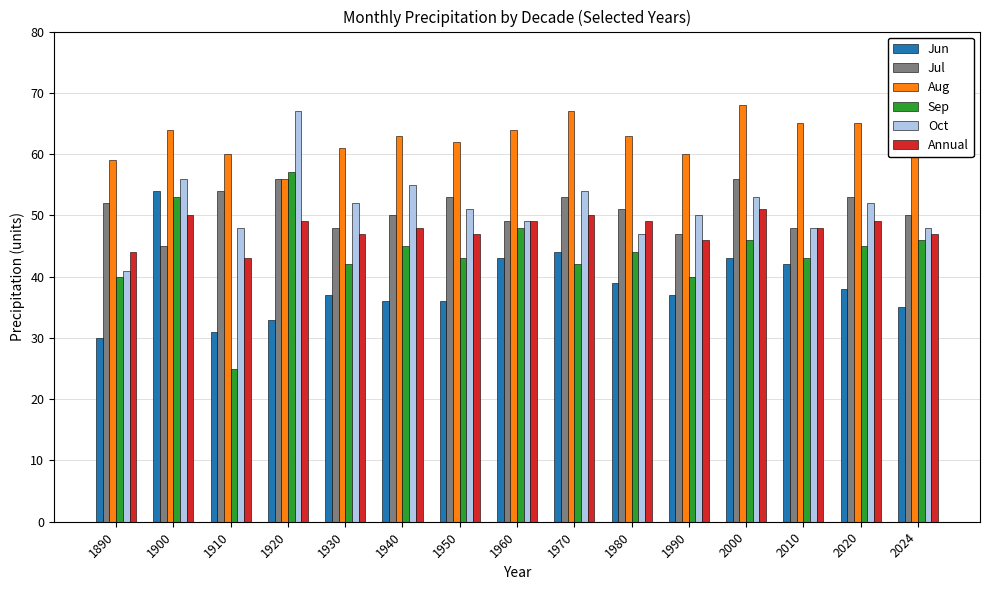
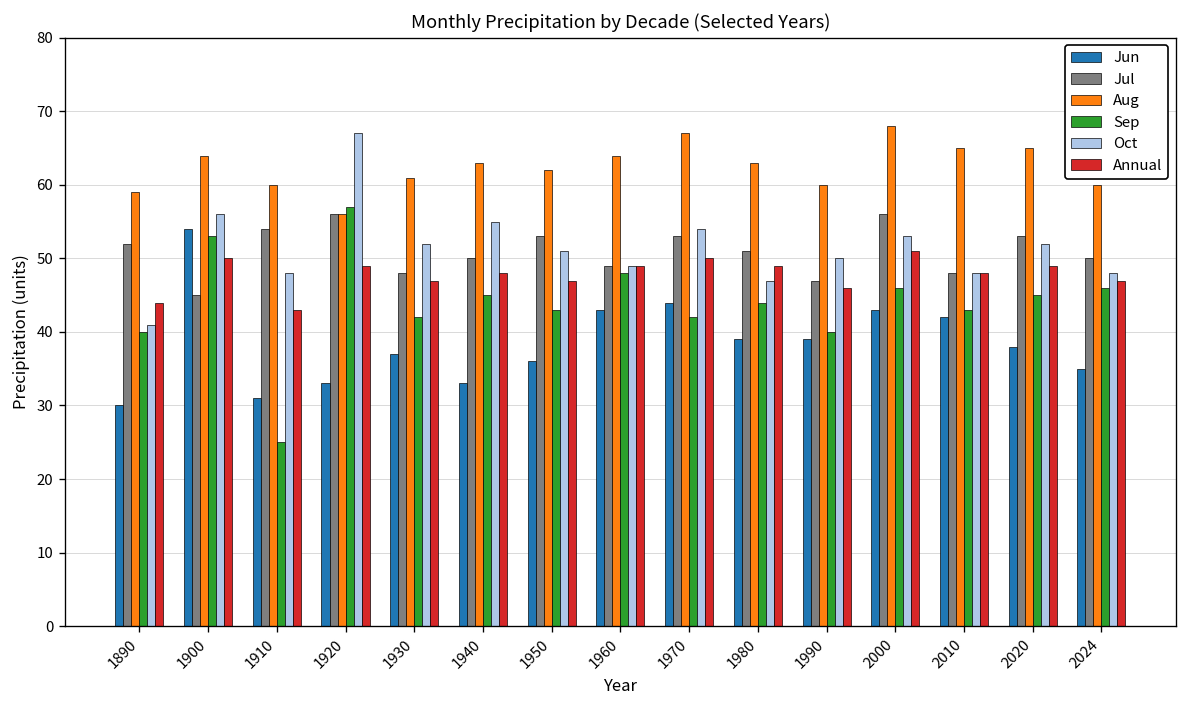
  {
    "Jun": {
      "1890": 30,
      "1900": 54,
      "1910": 31,
      "1920": 33,
      "1930": 37,
-     "1940": 36,
+     "1940": 33,
      "1950": 36,
      "1960": 43,
      "1970": 44,
      "1980": 39,
-     "1990": 37,
+     "1990": 39,
      "2000": 43,
      "2010": 42,
      "2020": 38,
      "2024": 35
    },
    "Jul": {
      "1890": 52,
      "1900": 45,
      "1910": 54,
      "1920": 56,
      "1930": 48,
      "1940": 50,
      "1950": 53,
      "1960": 49,
      "1970": 53,
      "1980": 51,
      "1990": 47,
      "2000": 56,
      "2010": 48,
      "2020": 53,
      "2024": 50
    },
    "Aug": {
      "1890": 59,
      "1900": 64,
      "1910": 60,
      "1920": 56,
      "1930": 61,
      "1940": 63,
      "1950": 62,
      "1960": 64,
      "1970": 67,
      "1980": 63,
      "1990": 60,
      "2000": 68,
      "2010": 65,
      "2020": 65
    },
    "Sep": {
      "1890": 40,
      "1900": 53,
      "1910": 25,
      "1920": 57,
      "1930": 42,
      "1940": 45,
      "1950": 43,
      "1960": 48,
      "1970": 42,
      "1980": 44,
      "1990": 40,
      "2000": 46,
      "2010": 43,
      "2020": 45,
      "2024": 46
    },
    "Oct": {
      "1890": 41,
      "1900": 56,
      "1910": 48,
      "1920": 67,
      "1930": 52,
      "1940": 55,
      "1950": 51,
      "1960": 49,
      "1970": 54,
      "1980": 47,
      "1990": 50,
      "2000": 53,
      "2010": 48,
      "2020": 52,
      "2024": 48
    },
    "Annual": {
      "1890": 44,
      "1900": 50,
      "1910": 43,
      "1920": 49,
      "1930": 47,
      "1940": 48,
      "1950": 47,
      "1960": 49,
      "1970": 50,
      "1980": 49,
      "1990": 46,
      "2000": 51,
      "2010": 48,
      "2020": 49,
      "2024": 47
    }
  }
